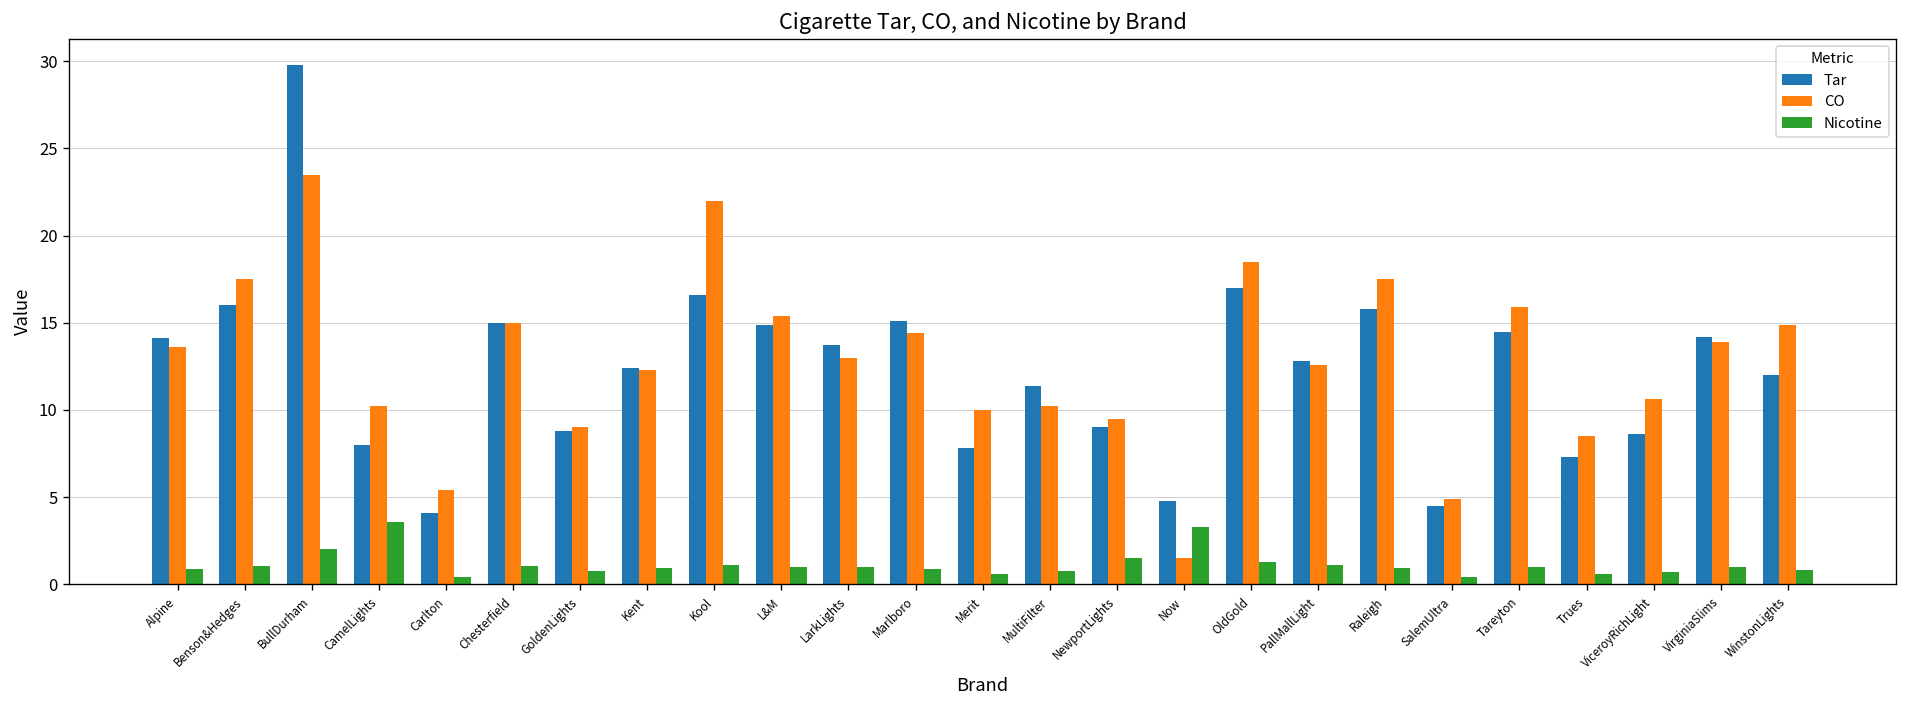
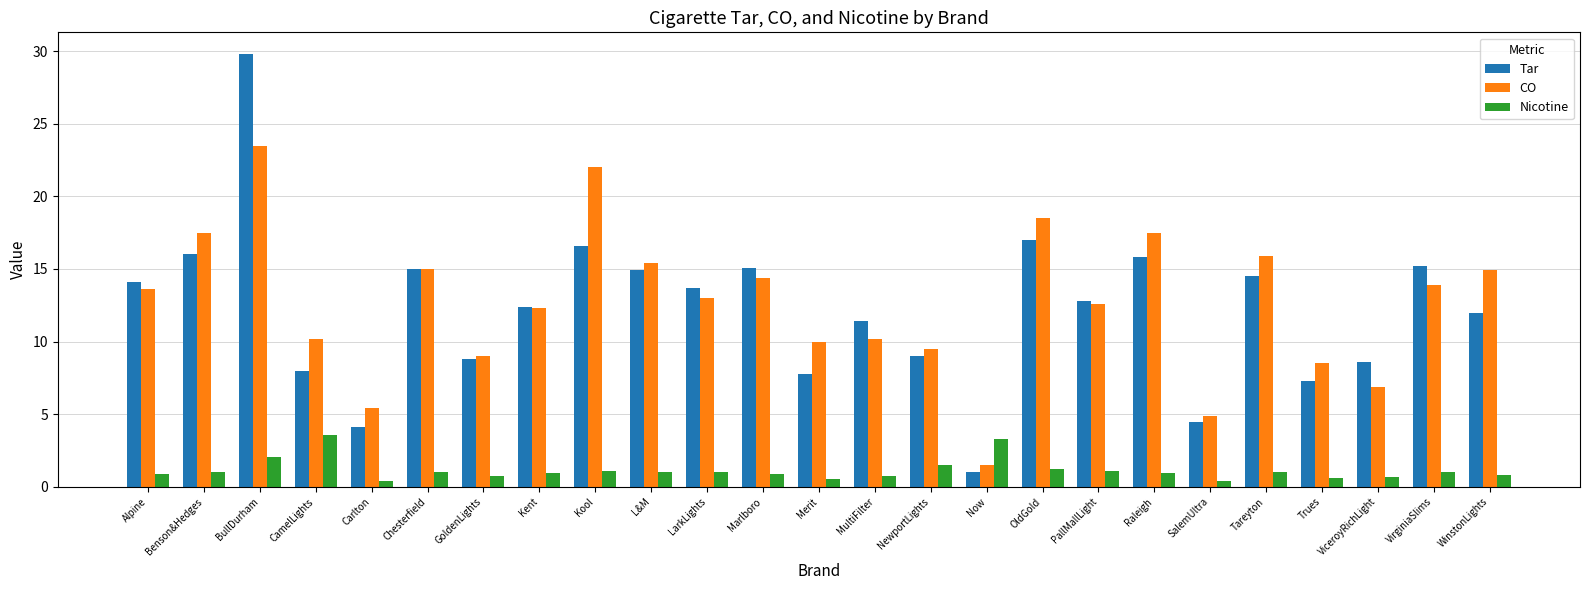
  {
    "Tar": {
      "Alpine": 14.1,
      "Benson&Hedges": 16.0,
      "BullDurham": 29.8,
      "CamelLights": 8.0,
      "Carlton": 4.1,
      "Chesterfield": 15.0,
      "GoldenLights": 8.8,
      "Kent": 12.4,
      "Kool": 16.6,
      "L&M": 14.9,
      "LarkLights": 13.7,
      "Marlboro": 15.1,
      "Merit": 7.8,
      "MultiFilter": 11.4,
      "NewportLights": 9.0,
-     "Now": 4.8,
+     "Now": 1.0,
      "OldGold": 17.0,
      "PallMallLight": 12.8,
      "Raleigh": 15.8,
      "SalemUltra": 4.5,
      "Tareyton": 14.5,
      "Trues": 7.3,
      "ViceroyRichLight": 8.6,
-     "VirginiaSlims": 14.2,
+     "VirginiaSlims": 15.2,
      "WinstonLights": 12.0
    },
    "CO": {
      "Alpine": 13.6,
      "Benson&Hedges": 17.5,
      "BullDurham": 23.5,
      "CamelLights": 10.2,
      "Carlton": 5.4,
      "Chesterfield": 15.0,
      "GoldenLights": 9.0,
      "Kent": 12.3,
      "Kool": 22.0,
      "L&M": 15.4,
      "LarkLights": 13.0,
      "Marlboro": 14.4,
      "Merit": 10.0,
      "MultiFilter": 10.2,
      "NewportLights": 9.5,
      "Now": 1.5,
      "OldGold": 18.5,
      "PallMallLight": 12.6,
      "Raleigh": 17.5,
      "SalemUltra": 4.9,
      "Tareyton": 15.9,
      "Trues": 8.5,
-     "ViceroyRichLight": 10.6,
+     "ViceroyRichLight": 6.9,
      "VirginiaSlims": 13.9,
      "WinstonLights": 14.9
    },
    "Nicotine": {
      "Alpine": 0.9,
      "Benson&Hedges": 1.1,
      "BullDurham": 2.0,
      "CamelLights": 3.6,
      "Carlton": 0.4,
      "Chesterfield": 1.0,
      "GoldenLights": 0.8,
      "Kent": 1.0,
      "Kool": 1.1,
      "L&M": 1.0,
      "LarkLights": 1.0,
      "Marlboro": 0.9,
      "Merit": 0.6,
      "MultiFilter": 0.8,
      "NewportLights": 1.5,
      "Now": 3.3,
      "OldGold": 1.3,
      "PallMallLight": 1.1,
      "Raleigh": 1.0,
      "SalemUltra": 0.4,
      "Tareyton": 1.0,
      "Trues": 0.6,
      "ViceroyRichLight": 0.7,
      "VirginiaSlims": 1.0,
      "WinstonLights": 0.8
    }
  }
